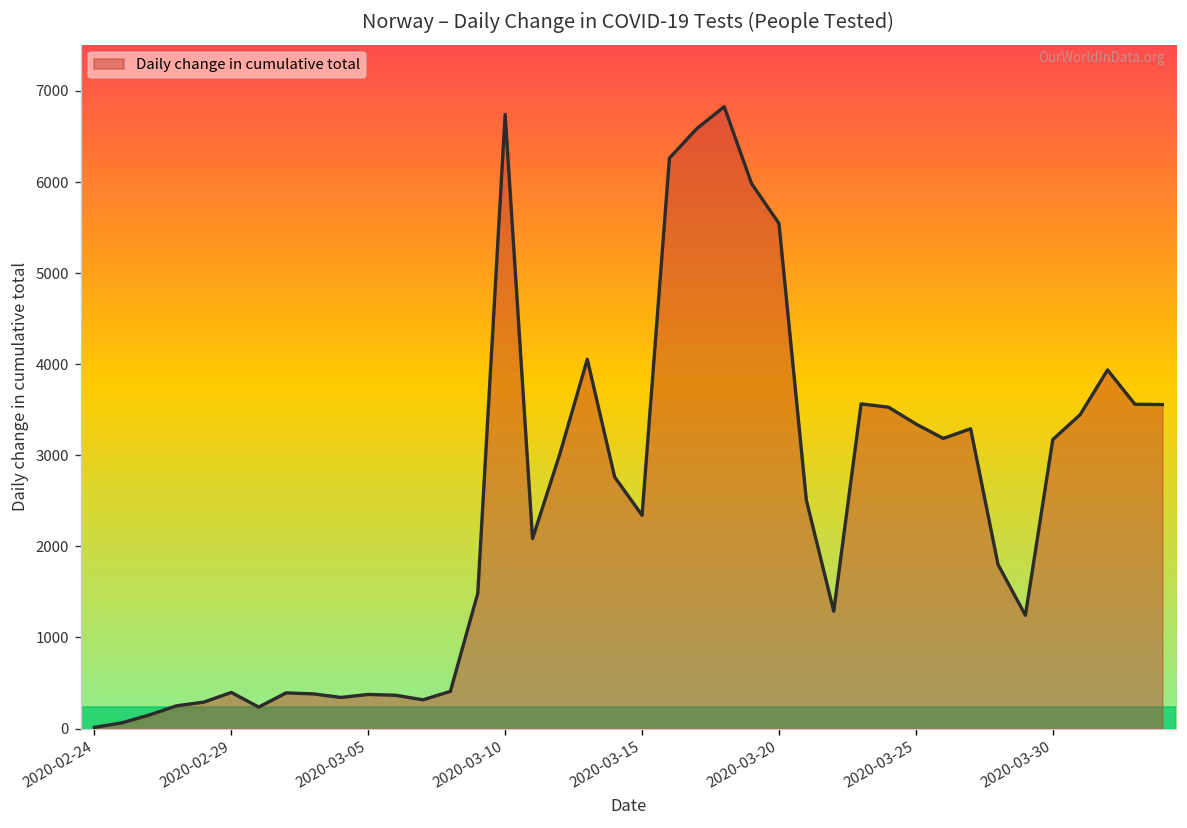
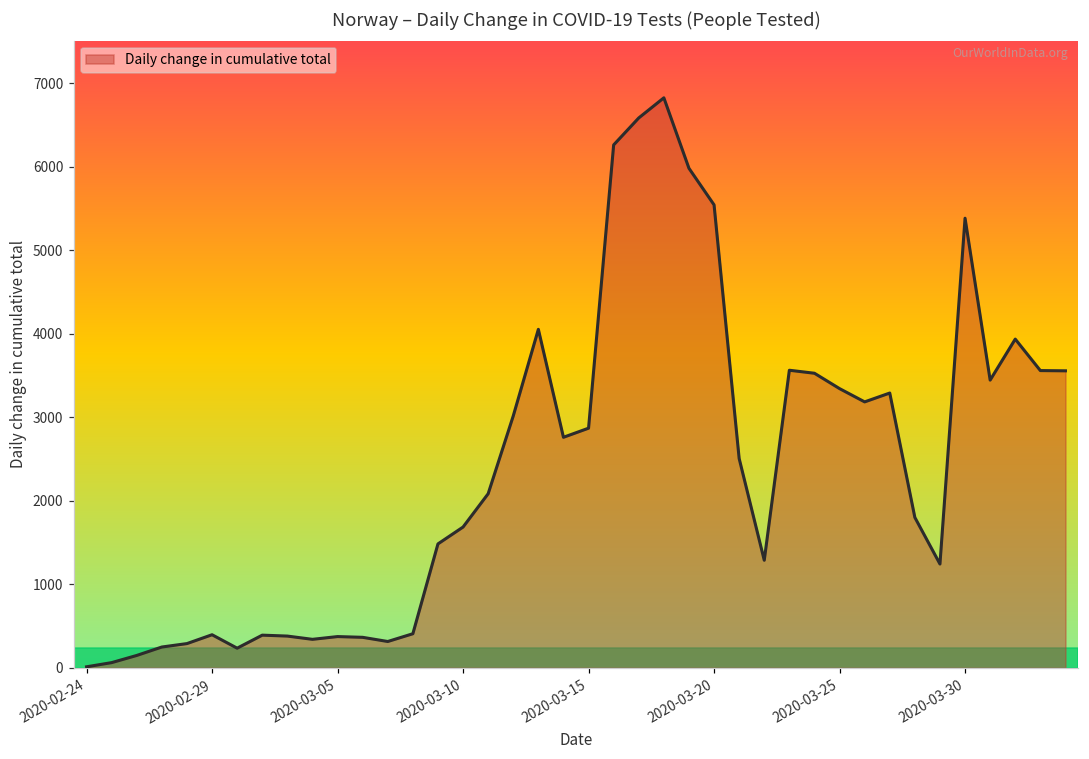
  {
    "2020-02-29": 400,
    "2020-03-05": 400,
-   "2020-03-10": 6700,
-   "2020-03-15": 2300,
+   "2020-03-10": 1700,
+   "2020-03-15": 2900,
    "2020-03-20": 5500,
    "2020-03-25": 3300,
-   "2020-03-30": 3200
+   "2020-03-30": 5400
  }
